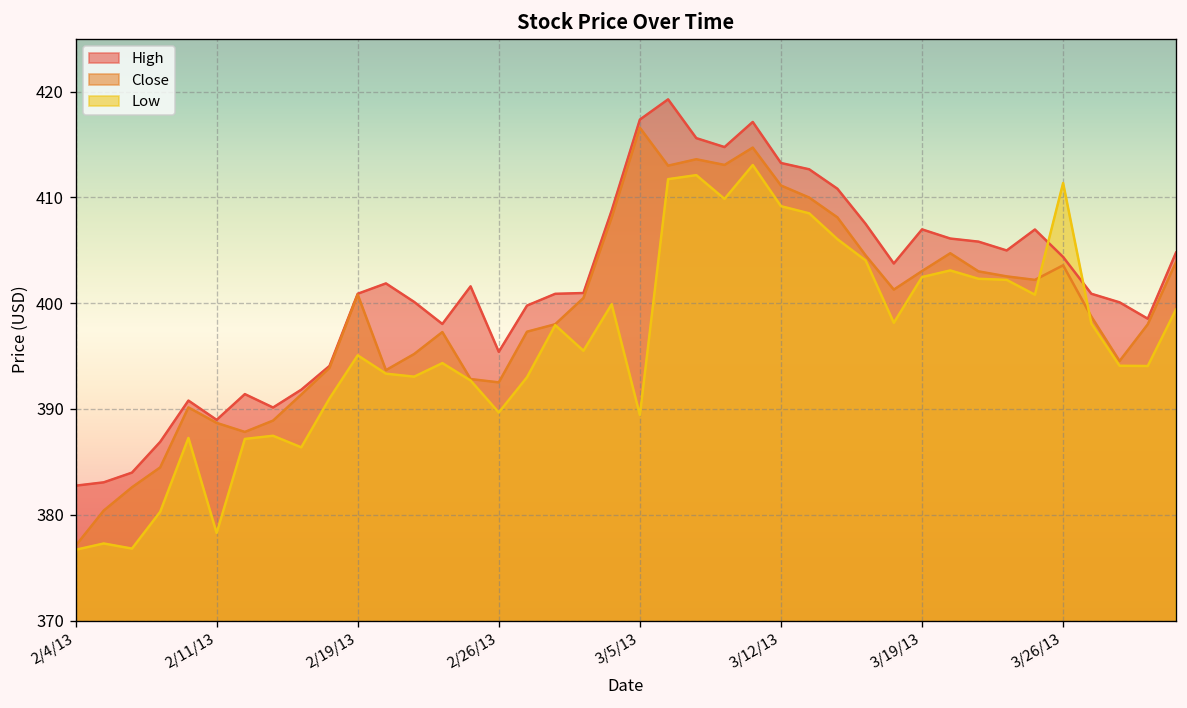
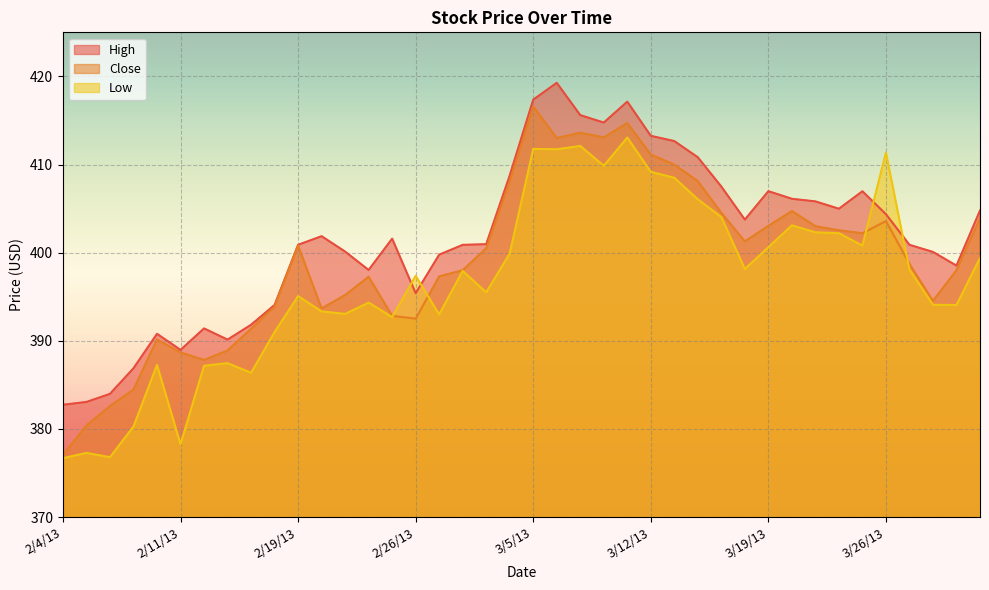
  {
    "Low": {
      "2/4/13": 377,
      "2/11/13": 378,
      "2/19/13": 395,
-     "2/26/13": 390,
-     "3/5/13": 389,
+     "2/26/13": 397,
+     "3/5/13": 412,
      "3/12/13": 409,
-     "3/19/13": 402,
+     "3/19/13": 401,
      "3/26/13": 411
    }
  }
